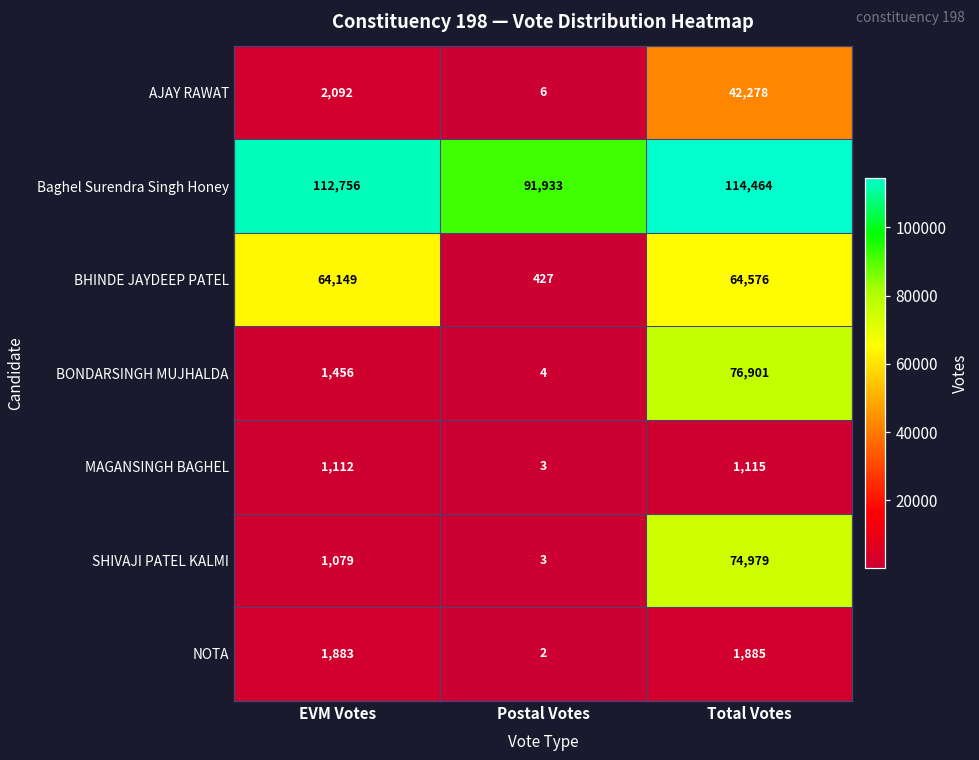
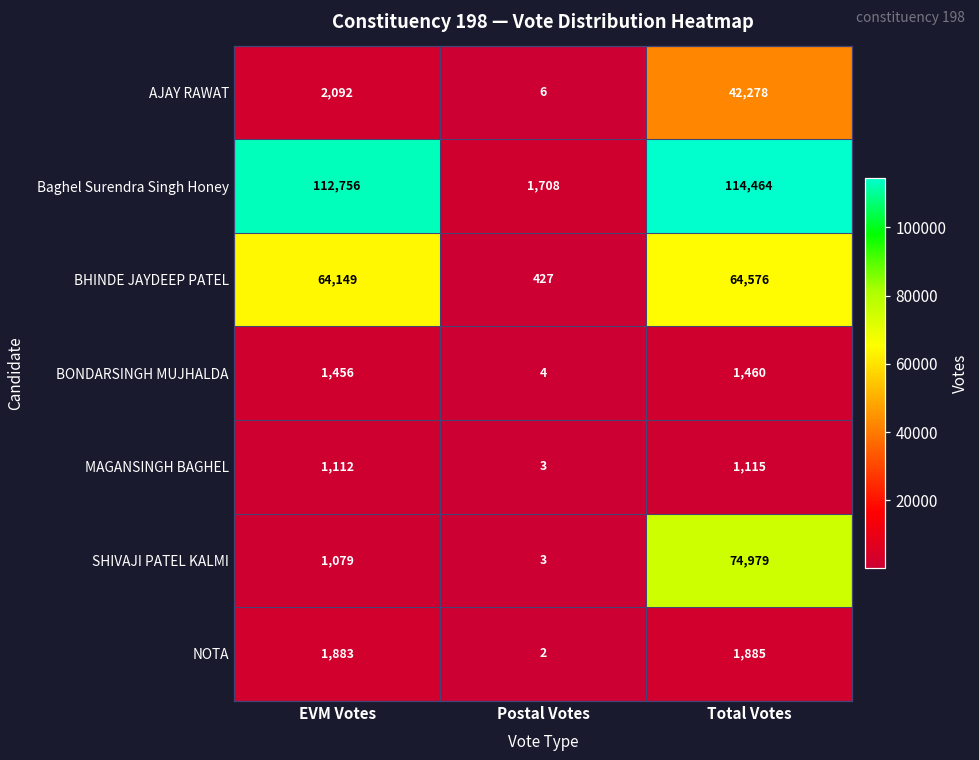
  {
    "AJAY RAWAT": {
      "EVM Votes": "2,092",
      "Postal Votes": "6",
      "Total Votes": "42,278"
    },
    "Baghel Surendra Singh Honey": {
      "EVM Votes": "112,756",
-     "Postal Votes": "91,933",
+     "Postal Votes": "1,708",
      "Total Votes": "114,464"
    },
    "BHINDE JAYDEEP PATEL": {
      "EVM Votes": "64,149",
      "Postal Votes": "427",
      "Total Votes": "64,576"
    },
    "BONDARSINGH MUJHALDA": {
      "EVM Votes": "1,456",
      "Postal Votes": "4",
-     "Total Votes": "76,901"
+     "Total Votes": "1,460"
    },
    "MAGANSINGH BAGHEL": {
      "EVM Votes": "1,112",
      "Postal Votes": "3",
      "Total Votes": "1,115"
    },
    "SHIVAJI PATEL KALMI": {
      "EVM Votes": "1,079",
      "Postal Votes": "3",
      "Total Votes": "74,979"
    },
    "NOTA": {
      "EVM Votes": "1,883",
      "Postal Votes": "2",
      "Total Votes": "1,885"
    }
  }
